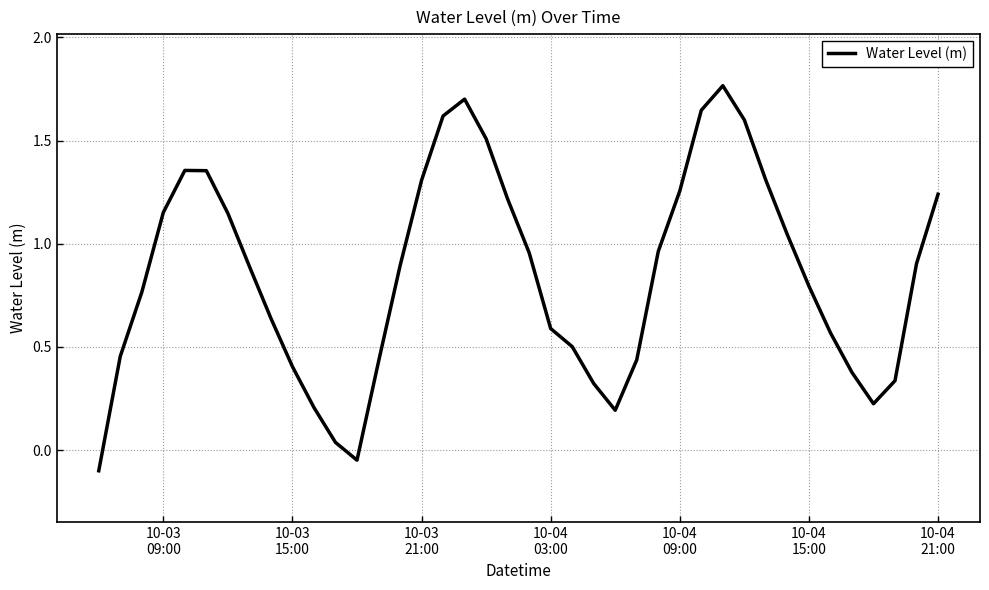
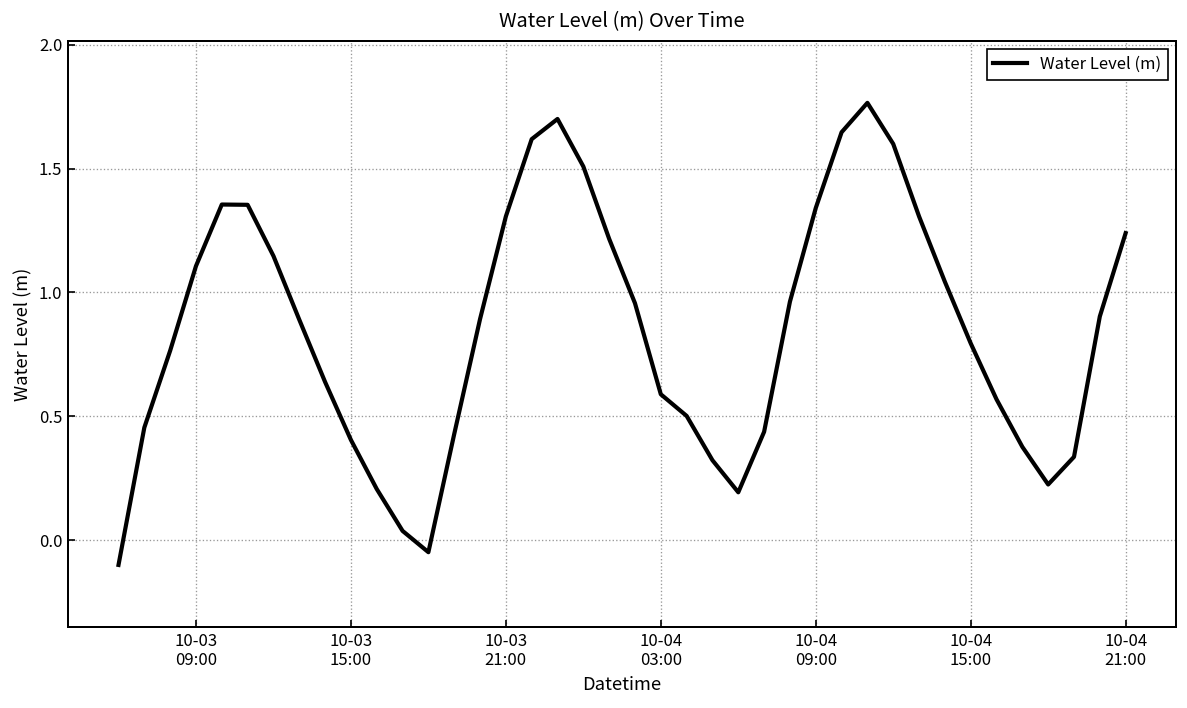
  {
-   "10-03 09:00": 1.15,
+   "10-03 09:00": 1.11,
    "10-03 15:00": 0.40,
    "10-03 21:00": 1.31,
    "10-04 03:00": 0.59,
-   "10-04 09:00": 1.26,
+   "10-04 09:00": 1.34,
    "10-04 15:00": 0.79,
    "10-04 21:00": 1.24
  }
